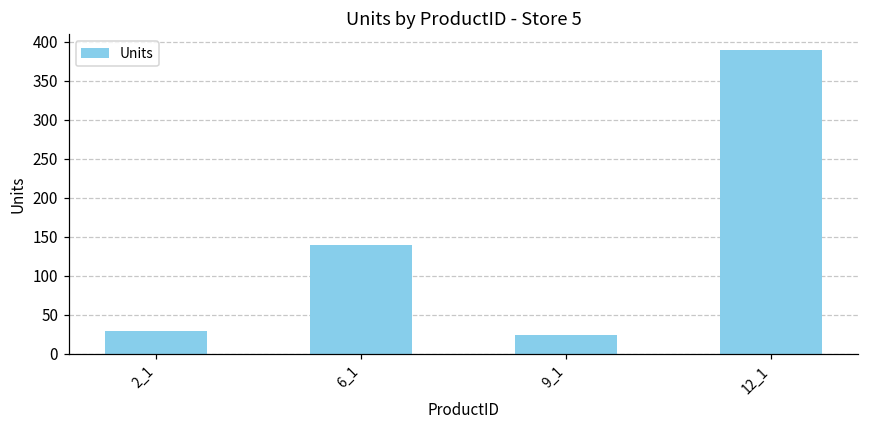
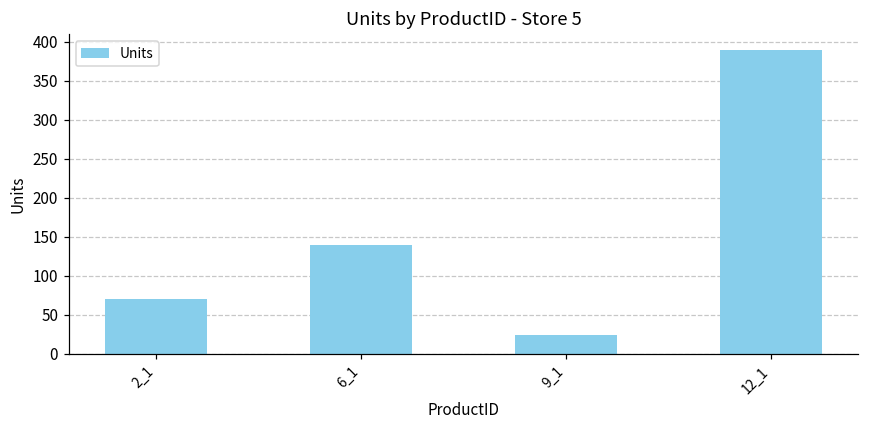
  {
-   "2_1": 30,
+   "2_1": 70,
    "6_1": 140,
    "9_1": 20,
    "12_1": 390
  }
